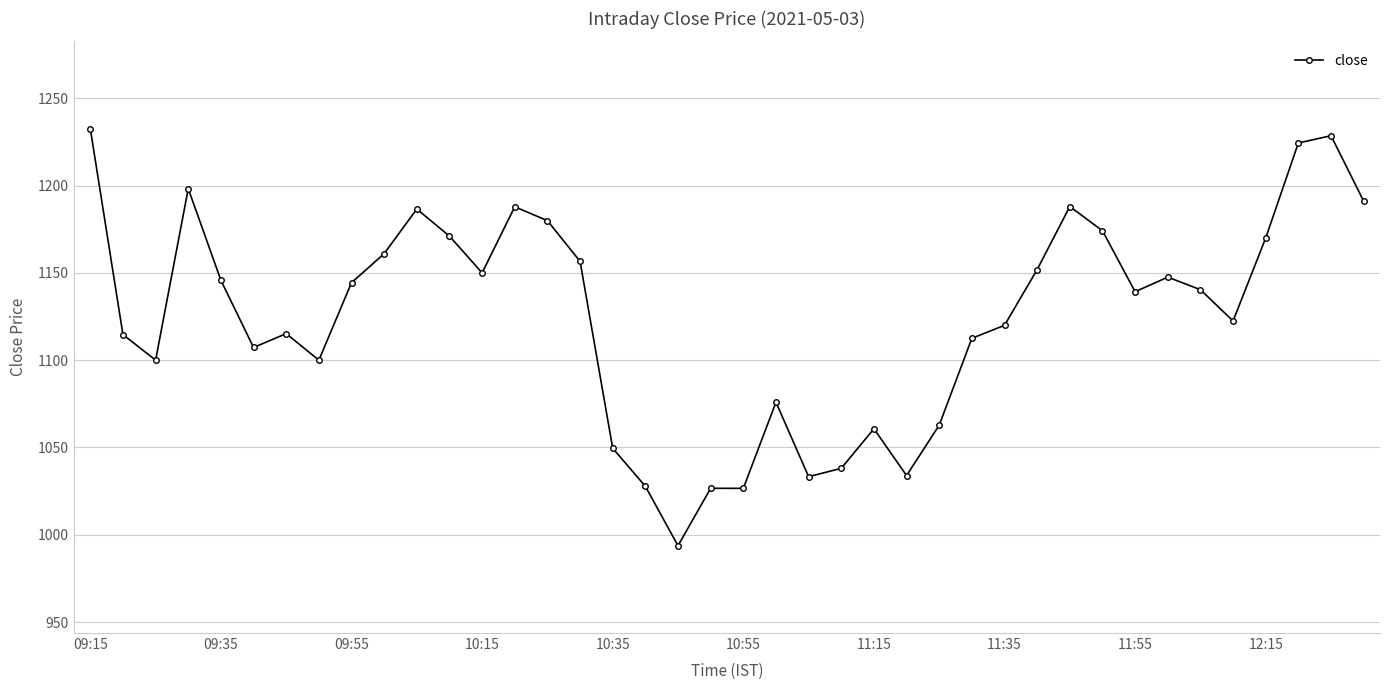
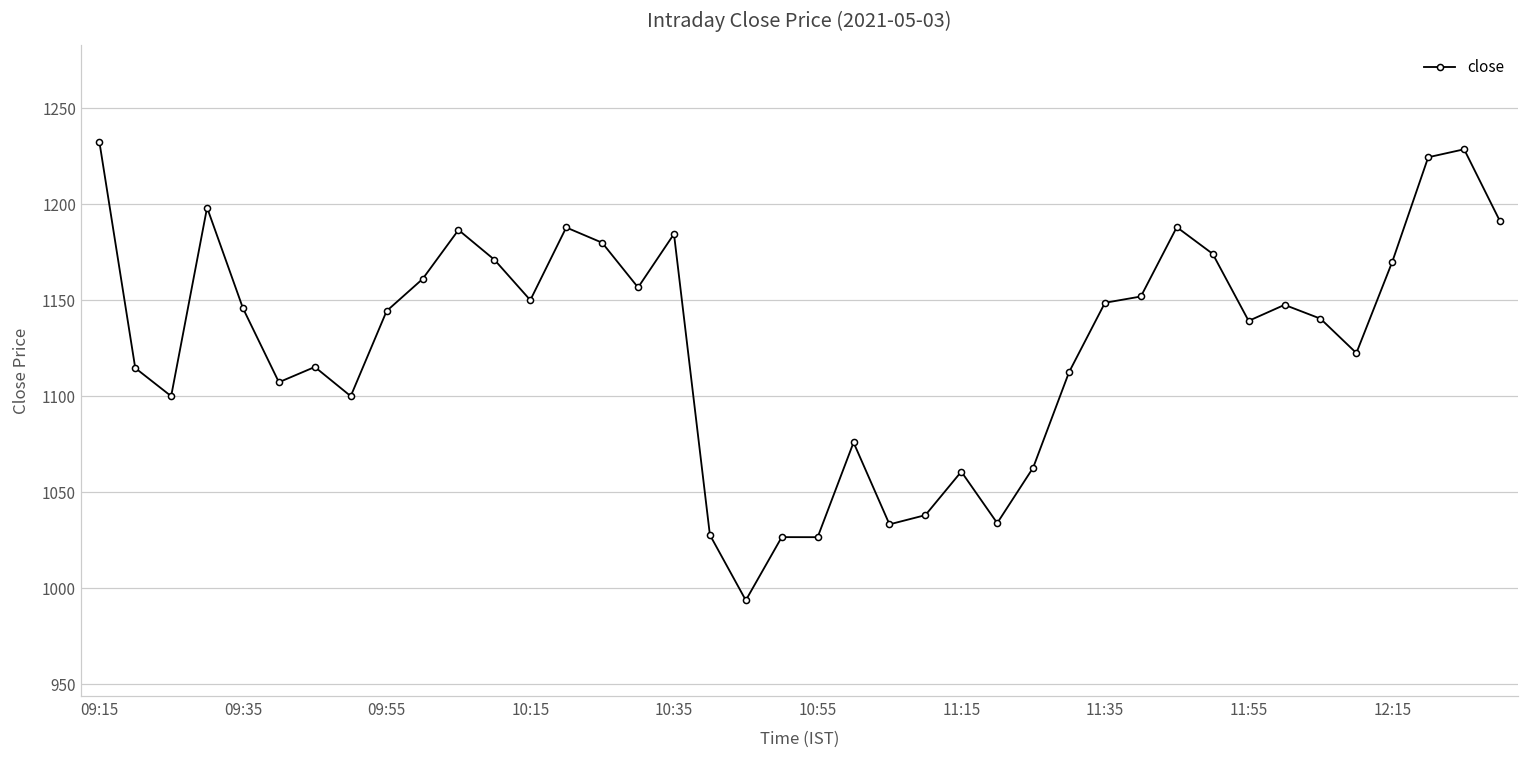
  {
    "09:15": 1233,
    "09:35": 1146,
    "09:55": 1144,
    "10:15": 1150,
-   "10:35": 1050,
+   "10:35": 1184,
    "10:55": 1027,
    "11:15": 1061,
-   "11:35": 1120,
+   "11:35": 1149,
    "11:55": 1139,
    "12:15": 1170
  }
